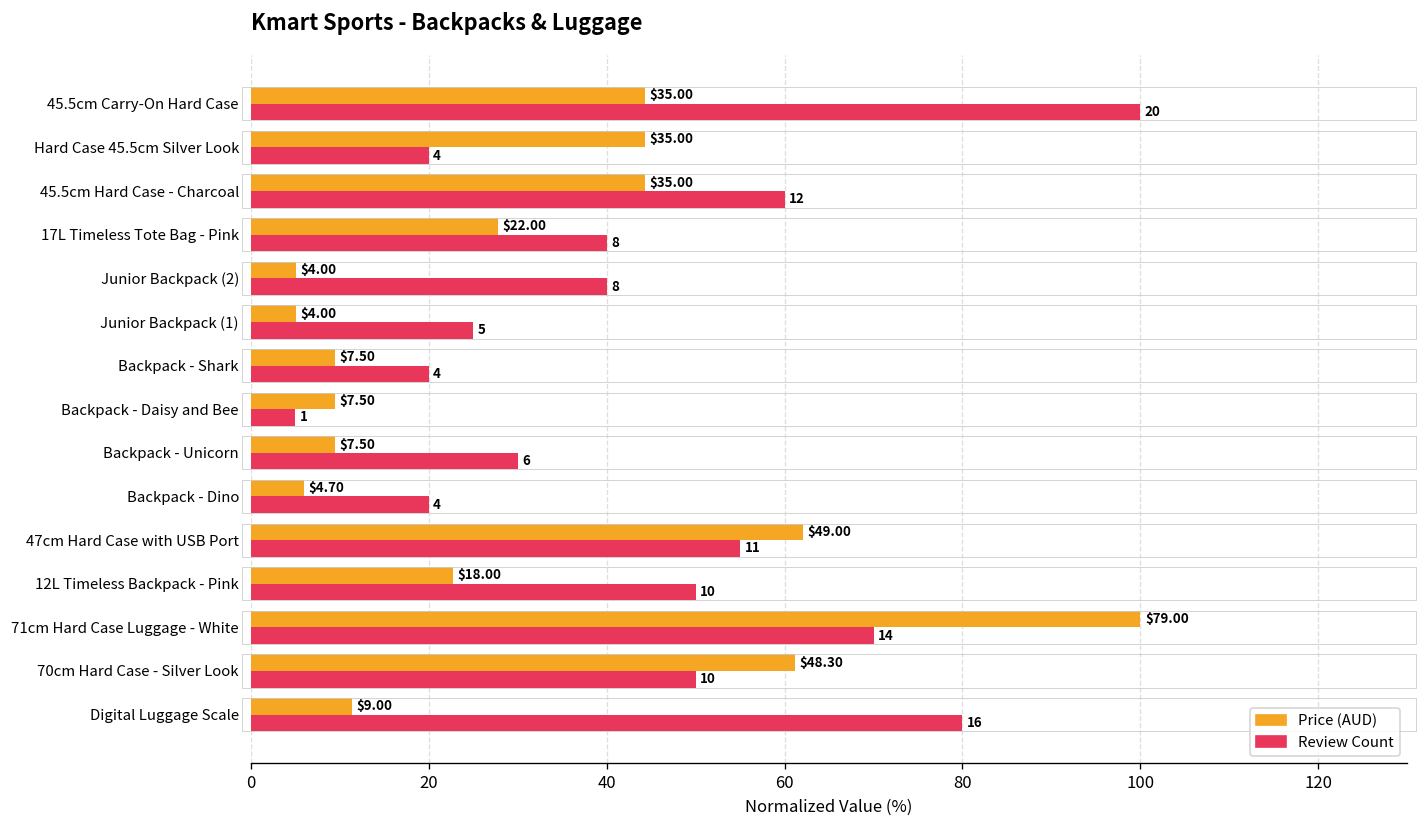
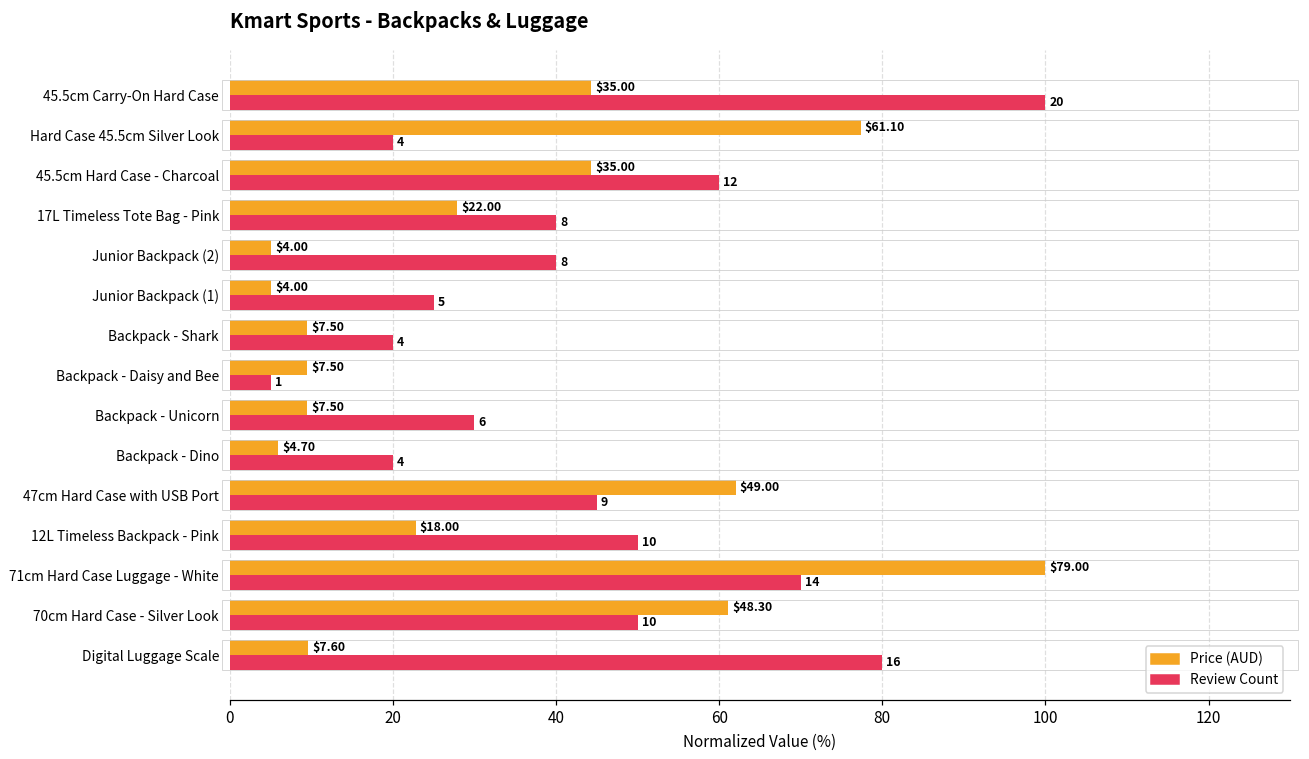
  {
    "Price (AUD)": {
-     "Hard Case 45.5cm Silver Look": "$35.00",
-     "Digital Luggage Scale": "$9.00"
+     "Hard Case 45.5cm Silver Look": "$61.10",
+     "Digital Luggage Scale": "$7.60"
    },
    "Review Count": {
-     "47cm Hard Case with USB Port": "11"
+     "47cm Hard Case with USB Port": "9"
    }
  }
